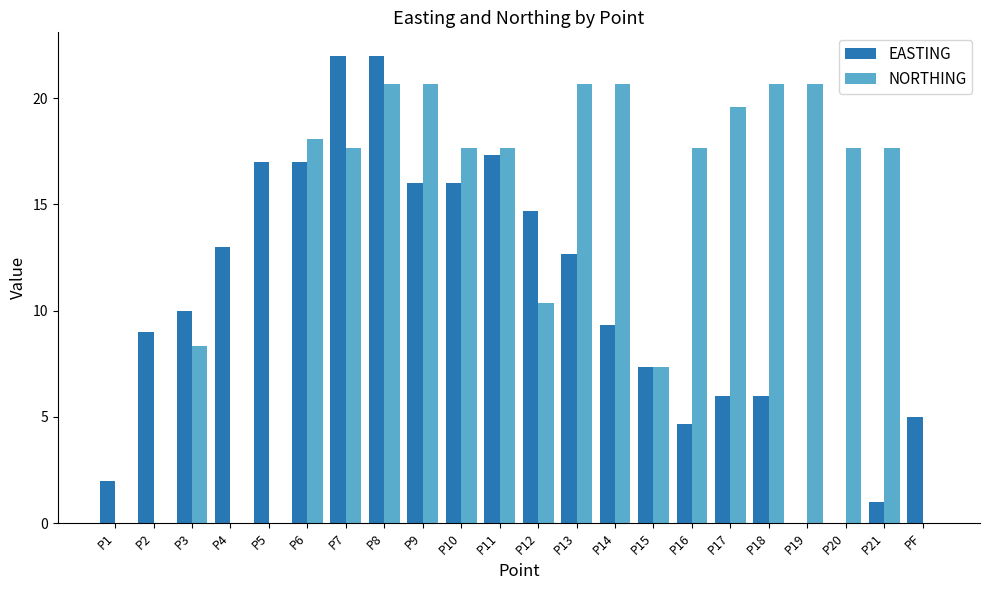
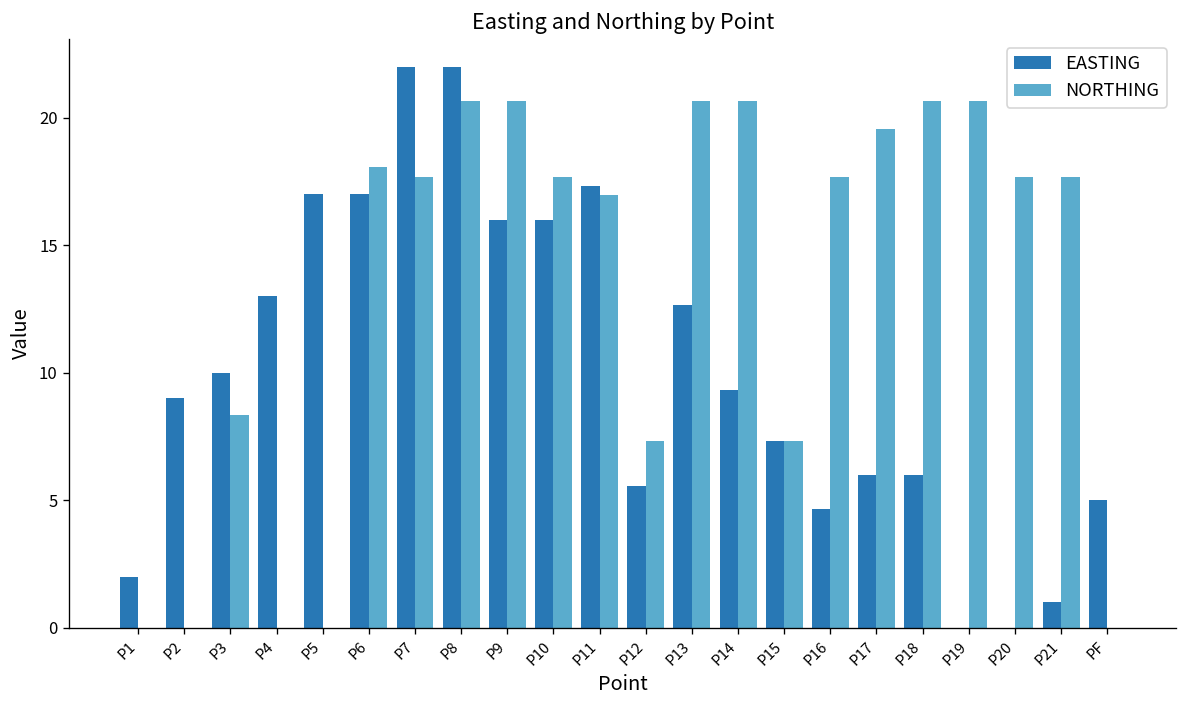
  {
    "EASTING": {
      "P1": 2.0,
      "P2": 9.0,
      "P3": 10.0,
      "P4": 13.0,
      "P5": 17.0,
      "P6": 17.0,
      "P7": 22.0,
      "P8": 22.0,
      "P9": 16.0,
      "P10": 16.0,
      "P11": 17.3,
-     "P12": 14.7,
+     "P12": 5.5,
      "P13": 12.7,
      "P14": 9.3,
      "P15": 7.3,
      "P16": 4.7,
      "P17": 6.0,
      "P18": 6.0,
      "P19": 0.0,
      "P20": 0.0,
      "P21": 1.0,
      "PF": 5.0
    },
    "NORTHING": {
      "P1": 0.0,
      "P2": 0.0,
      "P3": 8.3,
      "P4": 0.0,
      "P5": 0.0,
      "P6": 18.1,
      "P7": 17.7,
      "P8": 20.7,
      "P9": 20.7,
      "P10": 17.7,
-     "P11": 17.7,
-     "P12": 10.4,
+     "P11": 17.0,
+     "P12": 7.3,
      "P13": 20.7,
      "P14": 20.7,
      "P15": 7.3,
      "P16": 17.7,
      "P17": 19.6,
      "P18": 20.7,
      "P19": 20.7,
      "P20": 17.7,
      "P21": 17.7,
      "PF": 0.0
    }
  }
